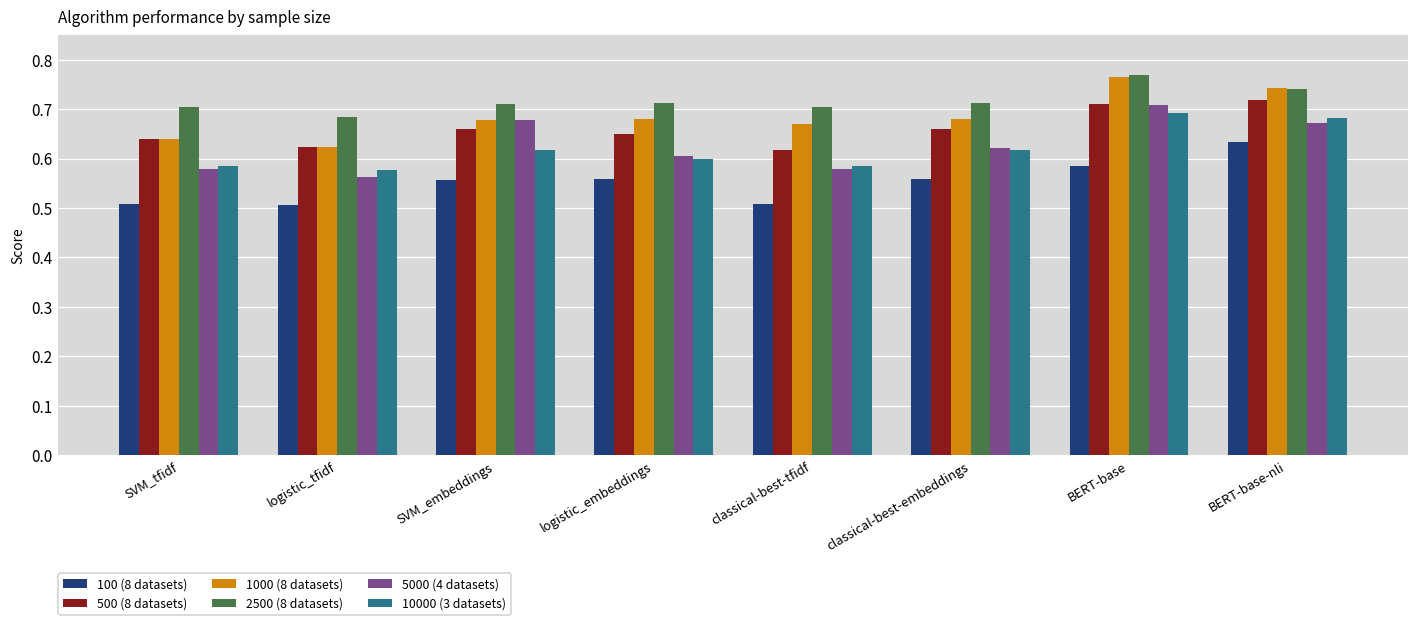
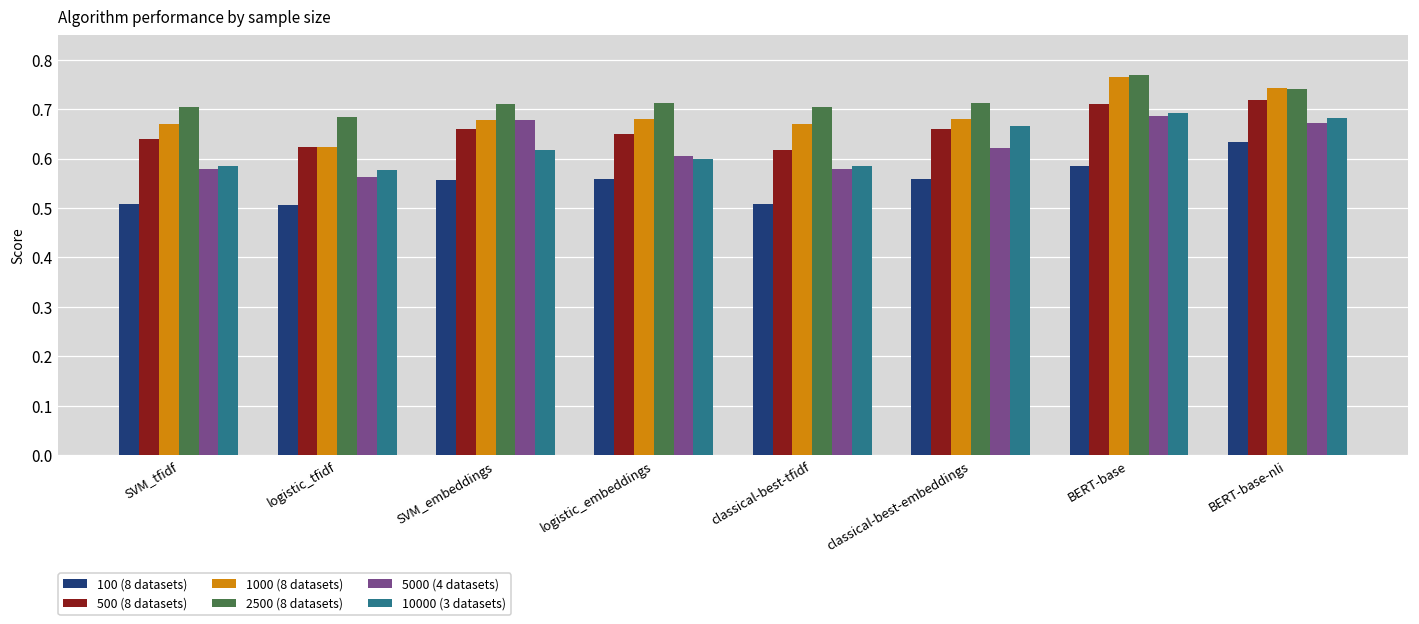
  {
    "100 (8 datasets)": {
      "SVM_tfidf": 0.51,
      "logistic_tfidf": 0.51,
      "SVM_embeddings": 0.56,
      "logistic_embeddings": 0.56,
      "classical-best-tfidf": 0.51,
      "classical-best-embeddings": 0.56,
      "BERT-base": 0.58,
      "BERT-base-nli": 0.63
    },
    "500 (8 datasets)": {
      "SVM_tfidf": 0.64,
      "logistic_tfidf": 0.62,
      "SVM_embeddings": 0.66,
      "logistic_embeddings": 0.65,
      "classical-best-tfidf": 0.62,
      "classical-best-embeddings": 0.66,
      "BERT-base": 0.71,
      "BERT-base-nli": 0.72
    },
    "1000 (8 datasets)": {
-     "SVM_tfidf": 0.64,
+     "SVM_tfidf": 0.67,
      "logistic_tfidf": 0.62,
      "SVM_embeddings": 0.68,
      "logistic_embeddings": 0.68,
      "classical-best-tfidf": 0.67,
      "classical-best-embeddings": 0.68,
      "BERT-base": 0.77,
      "BERT-base-nli": 0.74
    },
    "2500 (8 datasets)": {
      "SVM_tfidf": 0.70,
      "logistic_tfidf": 0.68,
      "SVM_embeddings": 0.71,
      "logistic_embeddings": 0.71,
      "classical-best-tfidf": 0.70,
      "classical-best-embeddings": 0.71,
      "BERT-base": 0.77,
      "BERT-base-nli": 0.74
    },
    "5000 (4 datasets)": {
      "SVM_tfidf": 0.58,
      "logistic_tfidf": 0.56,
      "SVM_embeddings": 0.68,
      "logistic_embeddings": 0.61,
      "classical-best-tfidf": 0.58,
      "classical-best-embeddings": 0.62,
-     "BERT-base": 0.71,
+     "BERT-base": 0.69,
      "BERT-base-nli": 0.67
    },
    "10000 (3 datasets)": {
      "SVM_tfidf": 0.58,
      "logistic_tfidf": 0.58,
      "SVM_embeddings": 0.62,
      "logistic_embeddings": 0.60,
      "classical-best-tfidf": 0.58,
-     "classical-best-embeddings": 0.62,
+     "classical-best-embeddings": 0.67,
      "BERT-base": 0.69,
      "BERT-base-nli": 0.68
    }
  }
